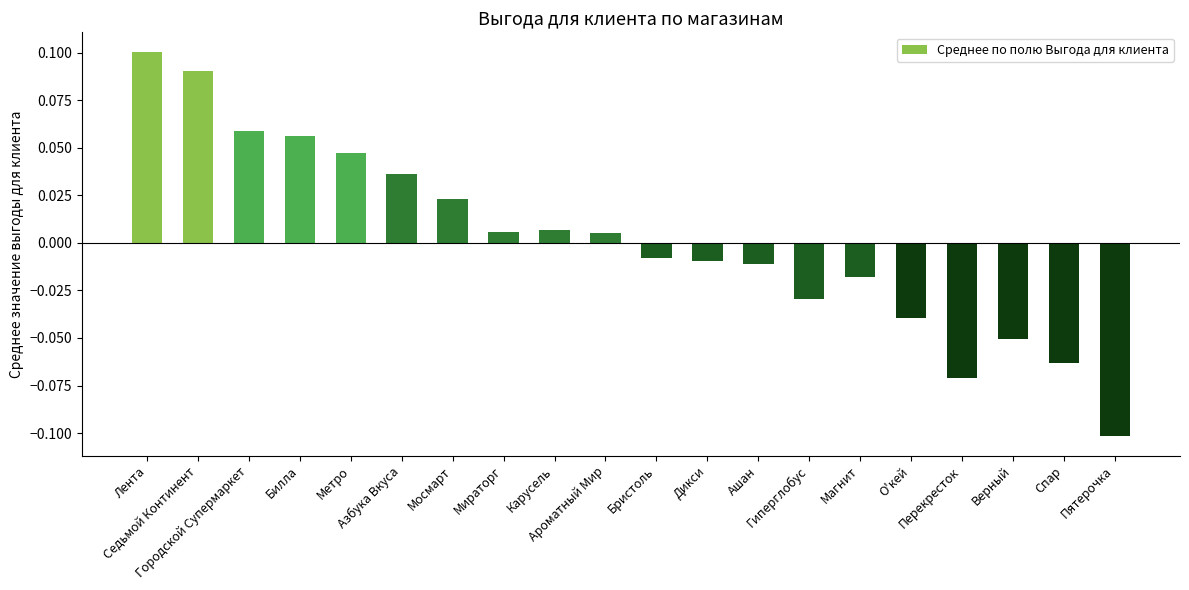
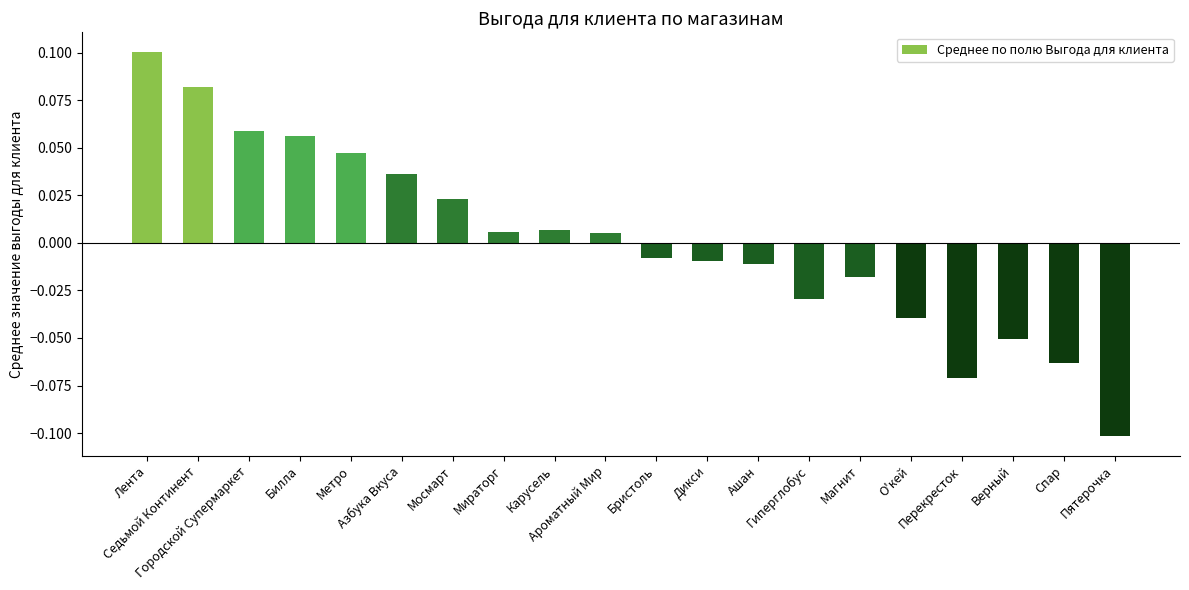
  {
    "Лента": 0.101,
-   "Седьмой Континент": 0.091,
+   "Седьмой Континент": 0.082,
    "Городской Супермаркет": 0.059,
    "Билла": 0.056,
    "Метро": 0.047,
    "Азбука Вкуса": 0.036,
    "Мосмарт": 0.023,
    "Мираторг": 0.006,
    "Карусель": 0.007,
    "Ароматный Мир": 0.005,
    "Бристоль": -0.008,
    "Дикси": -0.009,
    "Ашан": -0.011,
    "Гиперглобус": -0.030,
    "Магнит": -0.018,
    "О'кей": -0.039,
    "Перекресток": -0.071,
    "Верный": -0.050,
    "Спар": -0.063,
    "Пятерочка": -0.102
  }
